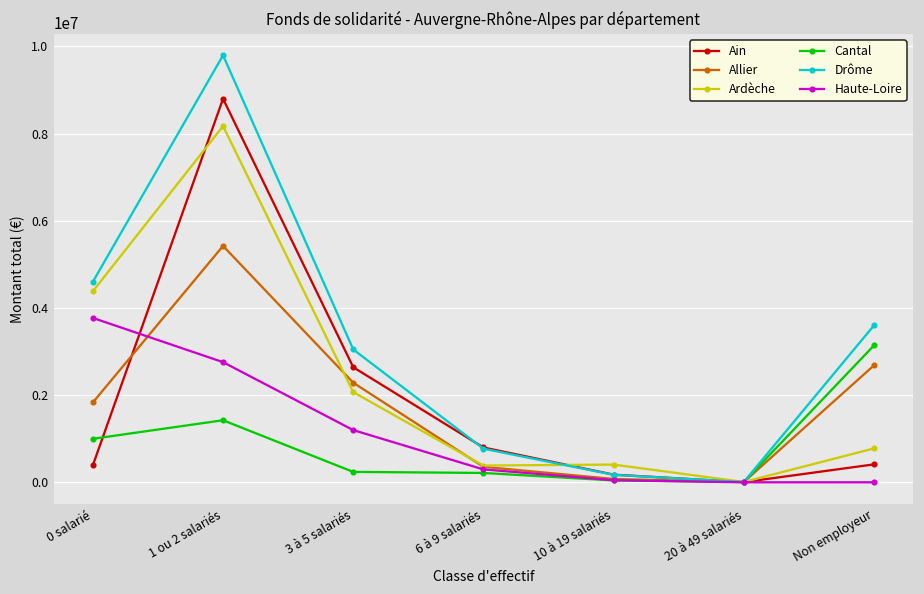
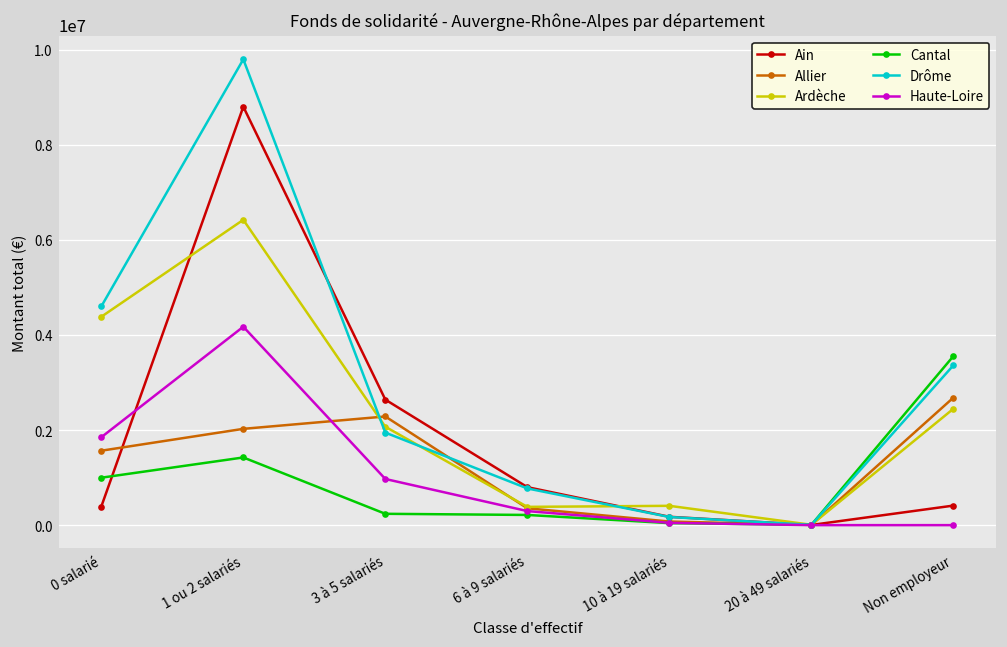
  {
    "Ain": {
      "0 salarié": 400000,
      "1 ou 2 salariés": 8800000,
      "3 à 5 salariés": 2600000,
      "Non employeur": 400000
    },
    "Allier": {
-     "0 salarié": 1800000,
-     "1 ou 2 salariés": 5400000,
+     "0 salarié": 1600000,
+     "1 ou 2 salariés": 2000000,
      "3 à 5 salariés": 2300000,
      "Non employeur": 2700000
    },
    "Ardèche": {
      "0 salarié": 4400000,
-     "1 ou 2 salariés": 8200000,
+     "1 ou 2 salariés": 6400000,
      "3 à 5 salariés": 2100000,
      "10 à 19 salariés": 400000,
-     "Non employeur": 800000
+     "Non employeur": 2400000
    },
    "Cantal": {
      "0 salarié": 1000000,
      "1 ou 2 salariés": 1400000,
      "3 à 5 salariés": 200000,
      "6 à 9 salariés": 200000,
-     "Non employeur": 3100000
+     "Non employeur": 3600000
    },
    "Drôme": {
      "0 salarié": 4600000,
      "1 ou 2 salariés": 9800000,
-     "3 à 5 salariés": 3000000,
-     "Non employeur": 3600000
+     "3 à 5 salariés": 1900000,
+     "Non employeur": 3400000
    },
    "Haute-Loire": {
-     "0 salarié": 3800000,
-     "1 ou 2 salariés": 2800000,
-     "3 à 5 salariés": 1200000,
+     "0 salarié": 1800000,
+     "1 ou 2 salariés": 4200000,
+     "3 à 5 salariés": 1000000,
      "Non employeur": 0
    }
  }
